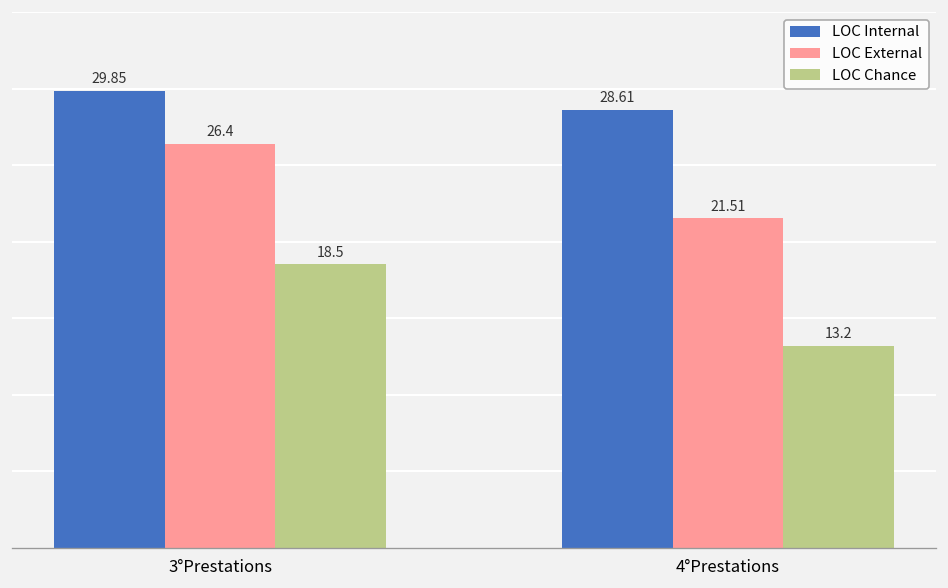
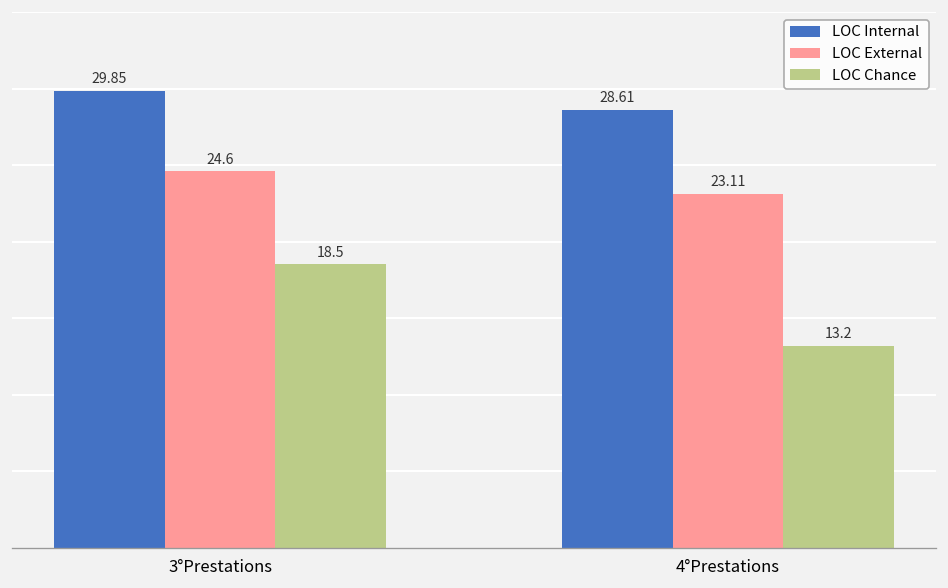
  {
    "LOC Internal": {
      "3°Prestations": 29.85,
      "4°Prestations": 28.61
    },
    "LOC External": {
-     "3°Prestations": 26.4,
-     "4°Prestations": 21.51
+     "3°Prestations": 24.6,
+     "4°Prestations": 23.11
    },
    "LOC Chance": {
      "3°Prestations": 18.5,
      "4°Prestations": 13.2
    }
  }
